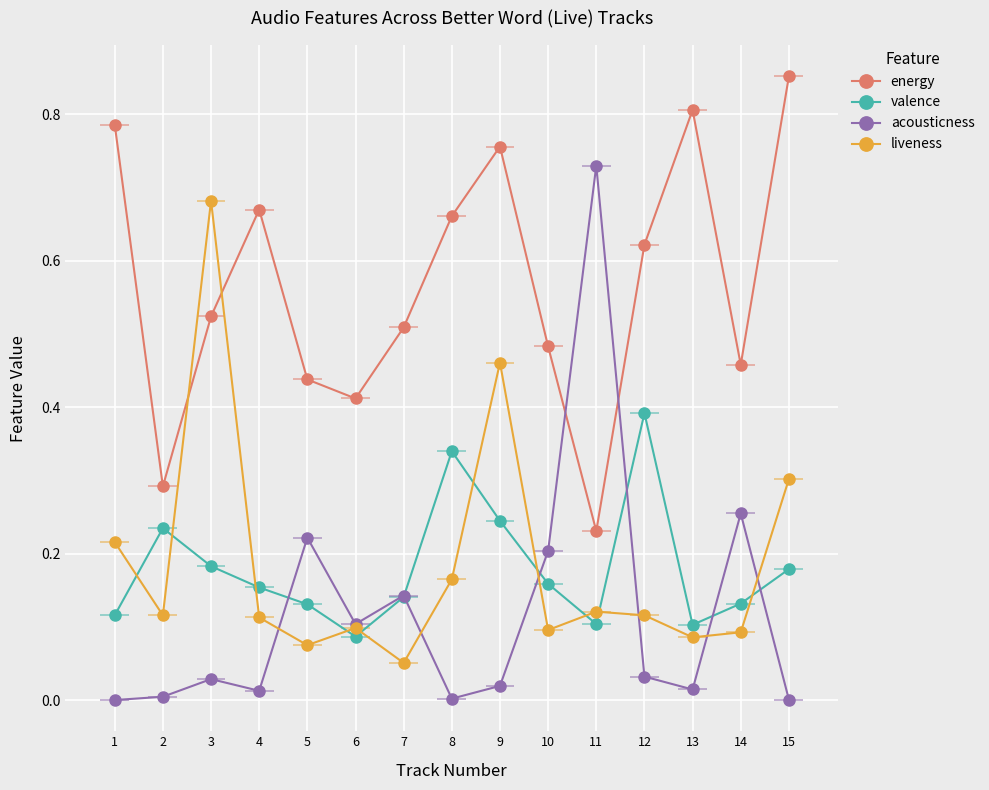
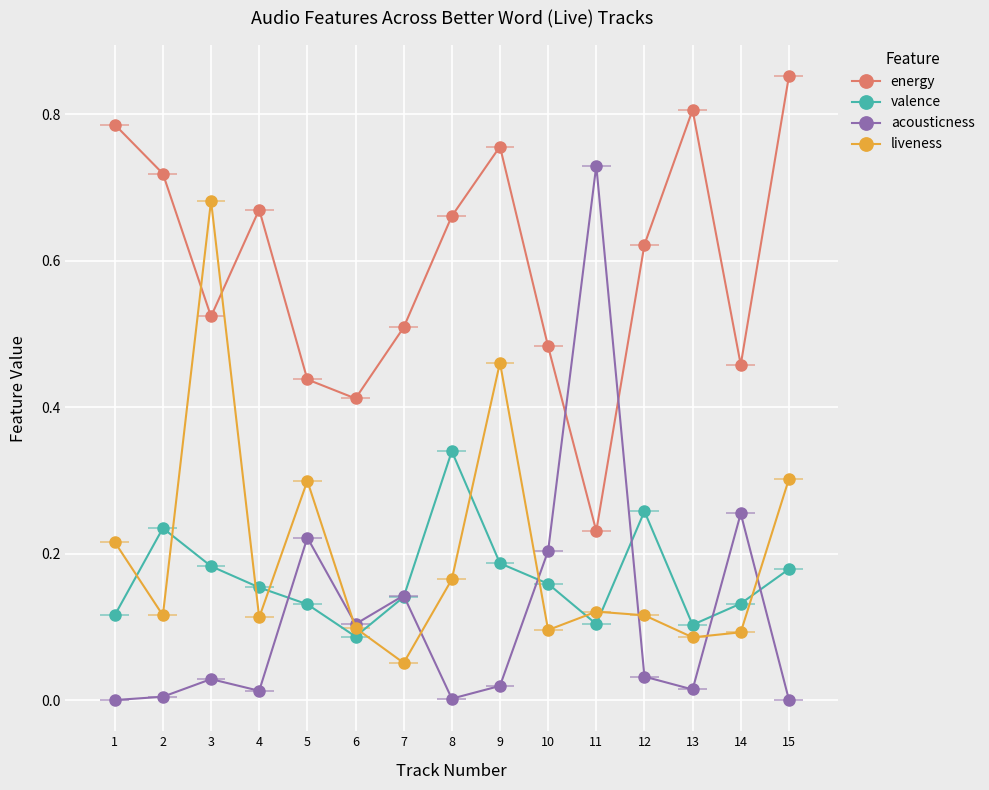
  {
    "energy": {
      "1": 0.79,
-     "2": 0.29,
+     "2": 0.72,
      "3": 0.52,
      "4": 0.67,
      "5": 0.44,
      "6": 0.41,
      "7": 0.51,
      "8": 0.66,
      "9": 0.76,
      "10": 0.48,
      "11": 0.23,
      "12": 0.62,
      "13": 0.81,
      "14": 0.46,
      "15": 0.85
    },
    "valence": {
      "1": 0.12,
      "2": 0.24,
      "3": 0.18,
      "4": 0.15,
      "5": 0.13,
      "6": 0.09,
      "8": 0.34,
-     "9": 0.25,
+     "9": 0.19,
      "10": 0.16,
      "11": 0.10,
-     "12": 0.39,
+     "12": 0.26,
      "13": 0.10,
      "14": 0.13,
      "15": 0.18
    },
    "acousticness": {
      "1": 0.00,
      "2": 0.00,
      "3": 0.03,
      "4": 0.01,
      "5": 0.22,
      "6": 0.10,
      "8": 0.00,
      "9": 0.02,
      "10": 0.20,
      "11": 0.73,
      "12": 0.03,
      "13": 0.01,
      "14": 0.26,
      "15": 0.00
    },
    "liveness": {
      "1": 0.22,
      "2": 0.12,
      "3": 0.68,
      "4": 0.11,
-     "5": 0.08,
+     "5": 0.30,
      "6": 0.10,
      "7": 0.05,
      "8": 0.17,
      "9": 0.46,
      "10": 0.10,
      "11": 0.12,
      "12": 0.12,
      "13": 0.09,
      "14": 0.09,
      "15": 0.30
    }
  }
